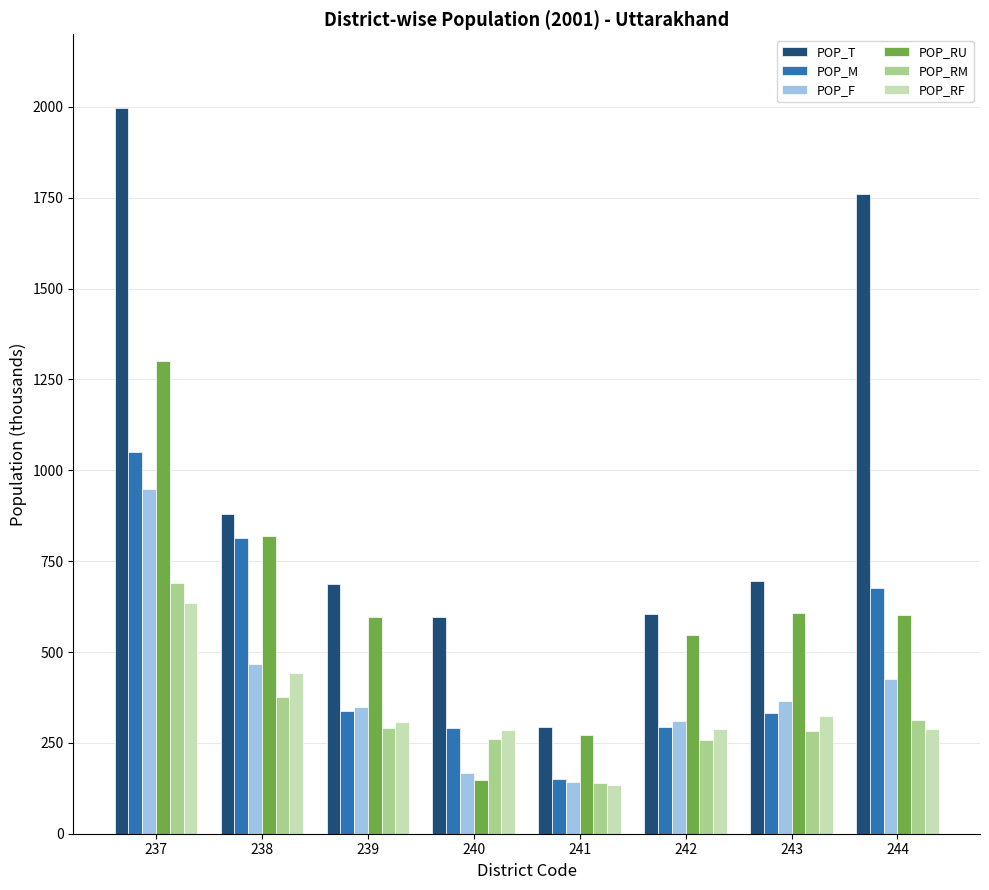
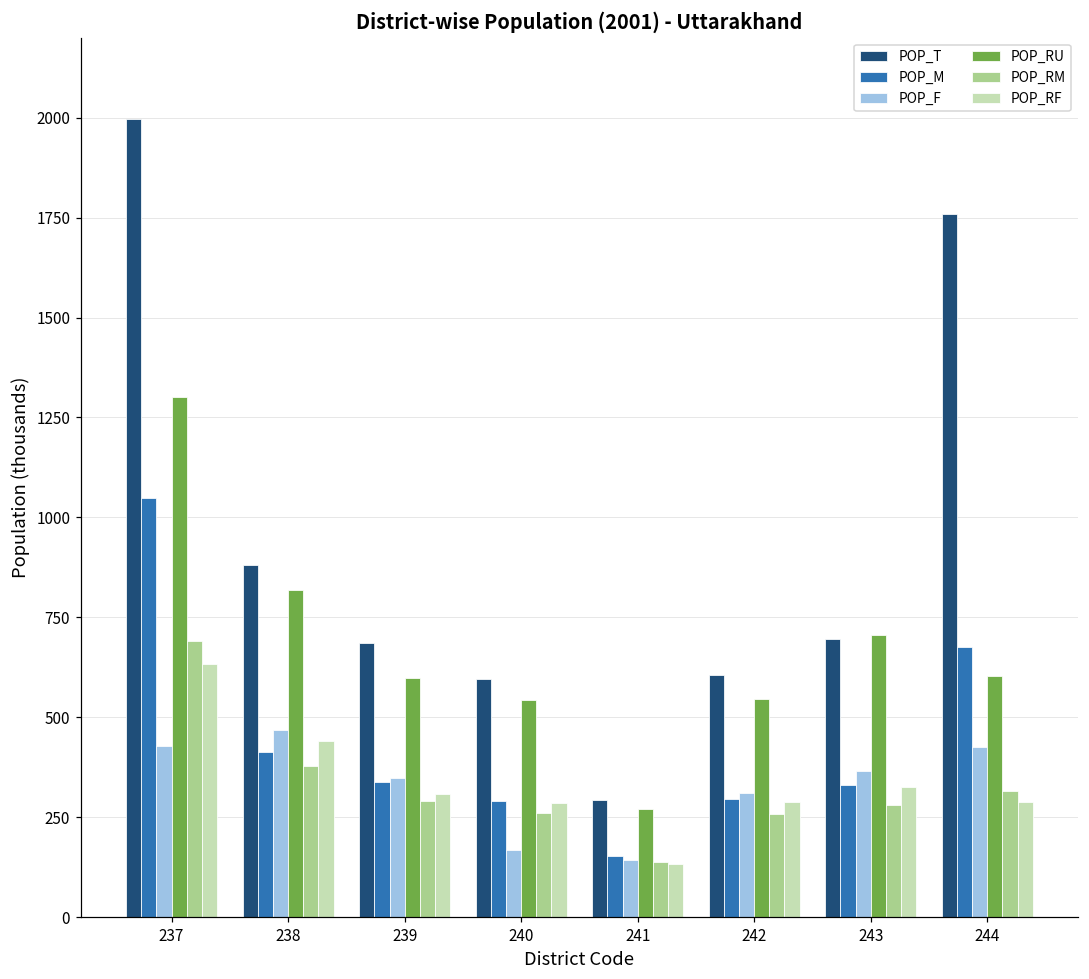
  {
    "POP_T": {
      "237": 2000,
      "238": 880,
      "239": 690,
      "240": 600,
      "241": 290,
      "242": 600,
      "243": 700,
      "244": 1760
    },
    "POP_M": {
      "237": 1050,
-     "238": 810,
+     "238": 410,
      "239": 340,
      "240": 290,
      "241": 150,
      "242": 290,
      "243": 330,
      "244": 680
    },
    "POP_F": {
-     "237": 950,
+     "237": 430,
      "238": 470,
      "239": 350,
      "240": 170,
      "241": 140,
      "242": 310,
      "243": 370,
      "244": 430
    },
    "POP_RU": {
      "237": 1300,
      "238": 820,
      "239": 600,
-     "240": 150,
+     "240": 540,
      "241": 270,
      "242": 550,
-     "243": 610,
+     "243": 710,
      "244": 600
    }
  }
